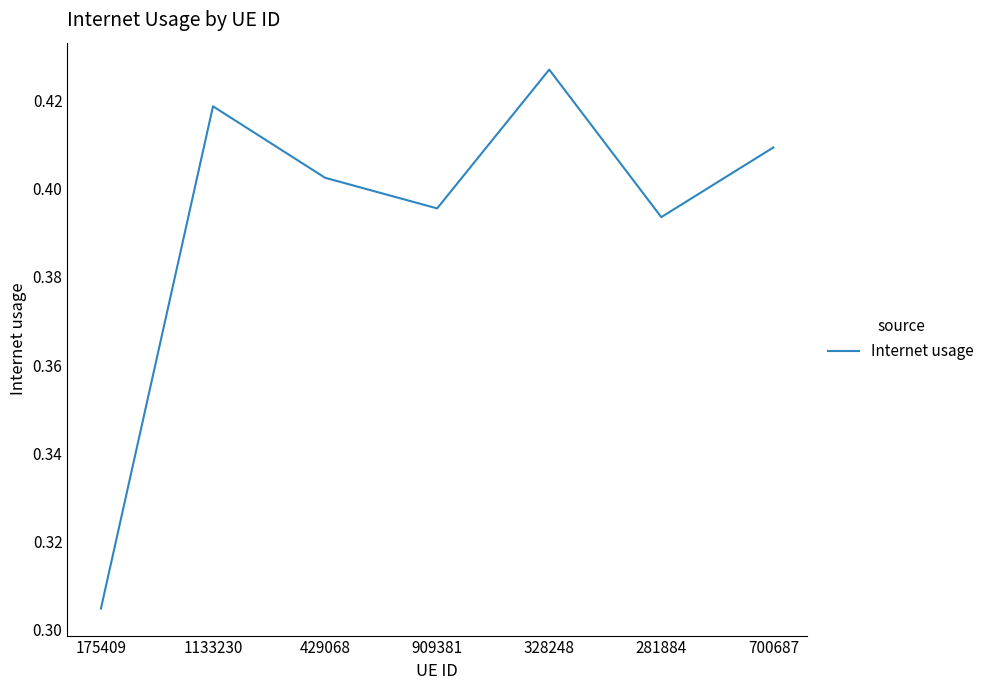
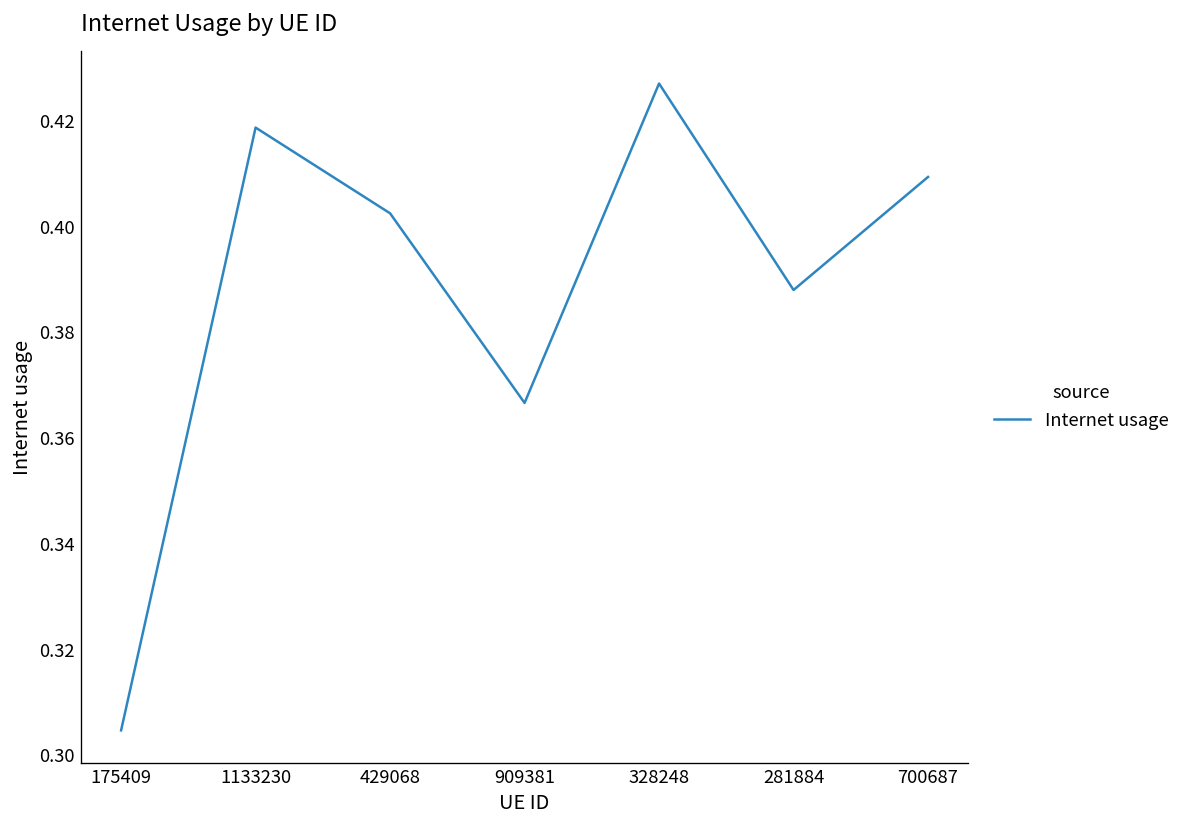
  {
    "175409": 0.305,
    "1133230": 0.419,
    "429068": 0.403,
-   "909381": 0.396,
+   "909381": 0.367,
    "328248": 0.427,
-   "281884": 0.394,
+   "281884": 0.388,
    "700687": 0.409
  }
